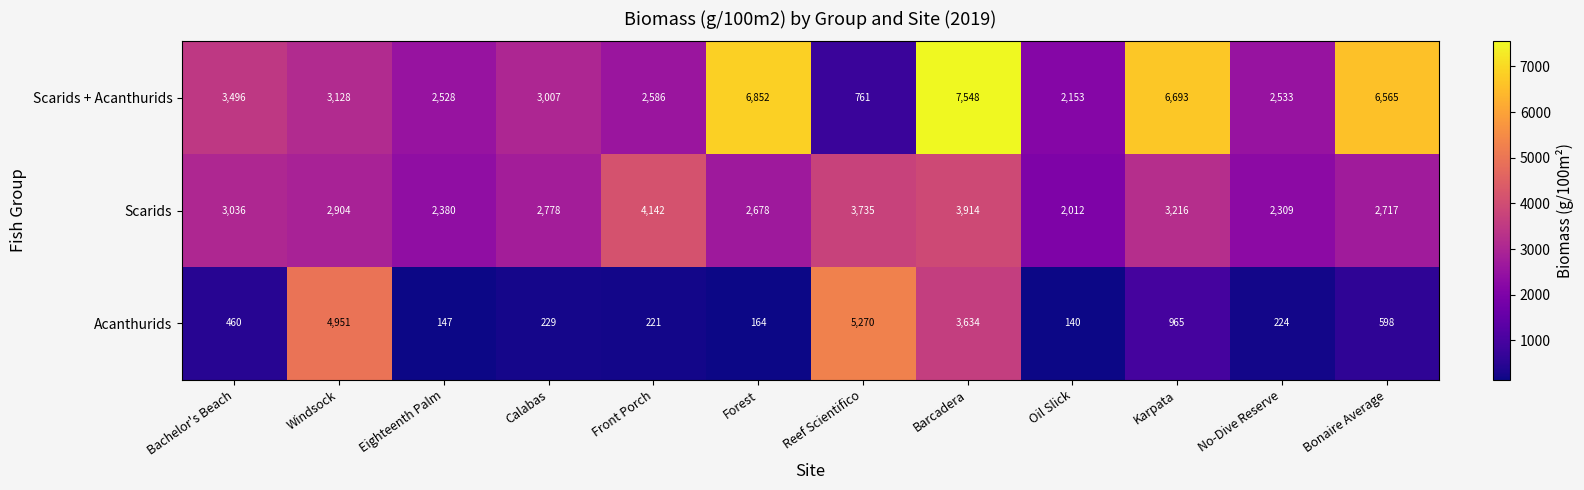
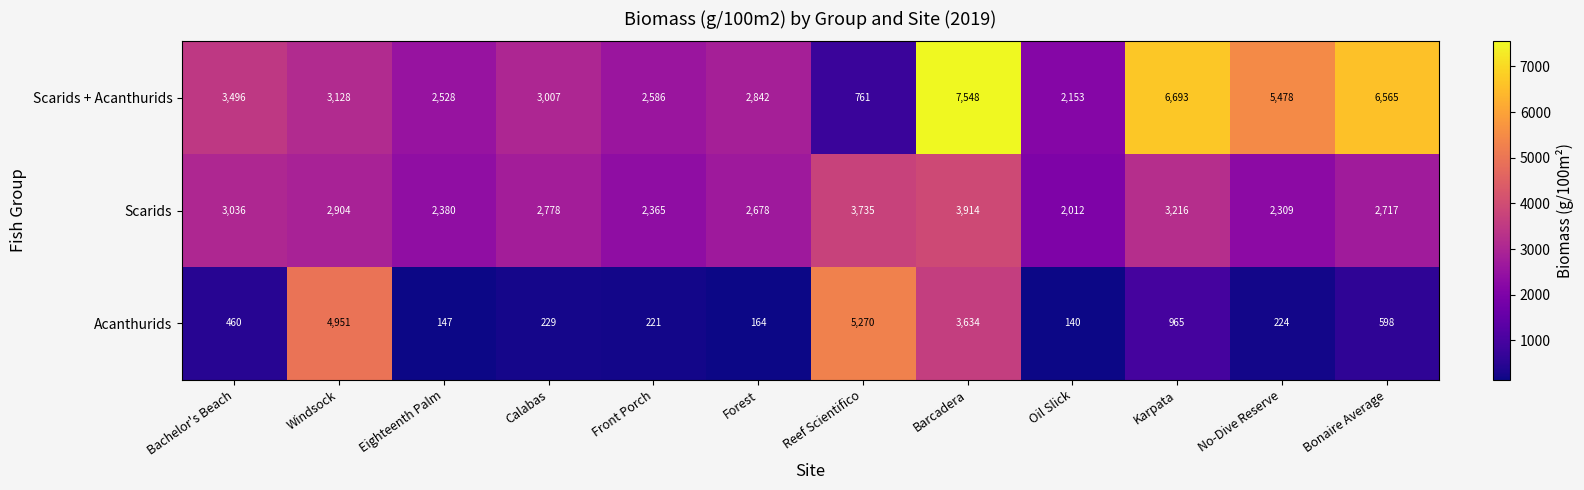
  {
    "Scarids + Acanthurids": {
      "Bachelor's Beach": "3,496",
      "Windsock": "3,128",
      "Eighteenth Palm": "2,528",
      "Calabas": "3,007",
      "Front Porch": "2,586",
-     "Forest": "6,852",
+     "Forest": "2,842",
      "Reef Scientifico": "761",
      "Barcadera": "7,548",
      "Oil Slick": "2,153",
      "Karpata": "6,693",
-     "No-Dive Reserve": "2,533",
+     "No-Dive Reserve": "5,478",
      "Bonaire Average": "6,565"
    },
    "Scarids": {
      "Bachelor's Beach": "3,036",
      "Windsock": "2,904",
      "Eighteenth Palm": "2,380",
      "Calabas": "2,778",
-     "Front Porch": "4,142",
+     "Front Porch": "2,365",
      "Forest": "2,678",
      "Reef Scientifico": "3,735",
      "Barcadera": "3,914",
      "Oil Slick": "2,012",
      "Karpata": "3,216",
      "No-Dive Reserve": "2,309",
      "Bonaire Average": "2,717"
    },
    "Acanthurids": {
      "Bachelor's Beach": "460",
      "Windsock": "4,951",
      "Eighteenth Palm": "147",
      "Calabas": "229",
      "Front Porch": "221",
      "Forest": "164",
      "Reef Scientifico": "5,270",
      "Barcadera": "3,634",
      "Oil Slick": "140",
      "Karpata": "965",
      "No-Dive Reserve": "224",
      "Bonaire Average": "598"
    }
  }
